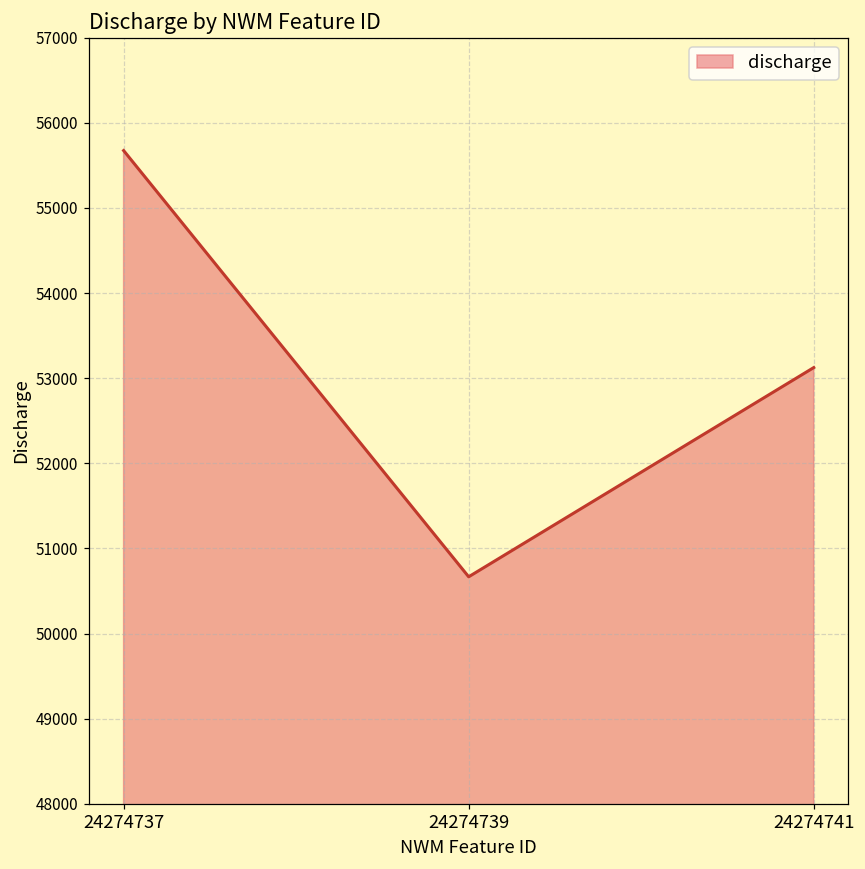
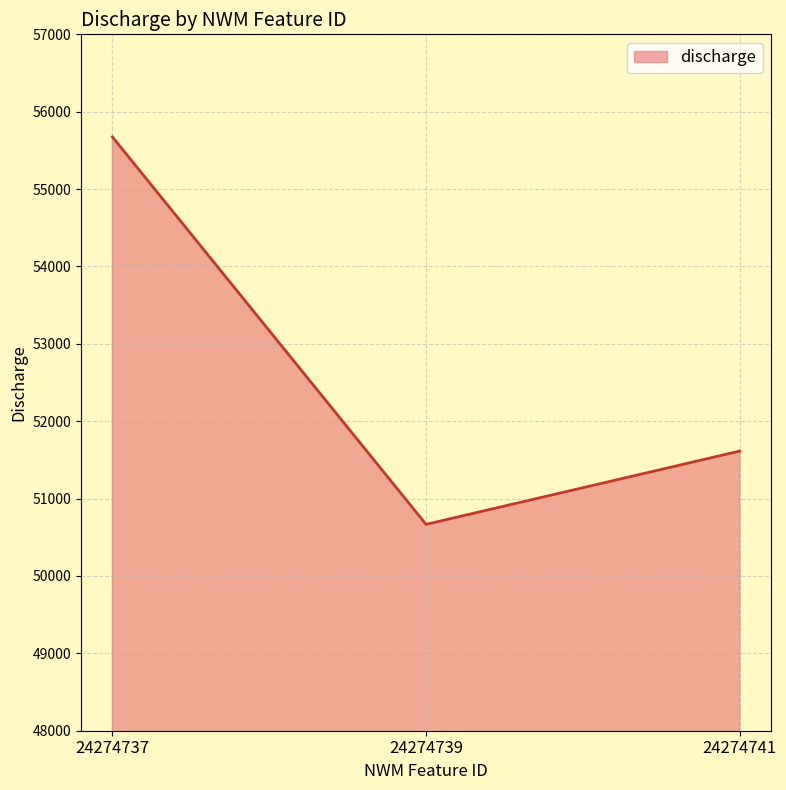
  {
    "24274737": 55700,
    "24274739": 50700,
-   "24274741": 53100
+   "24274741": 51600
  }
